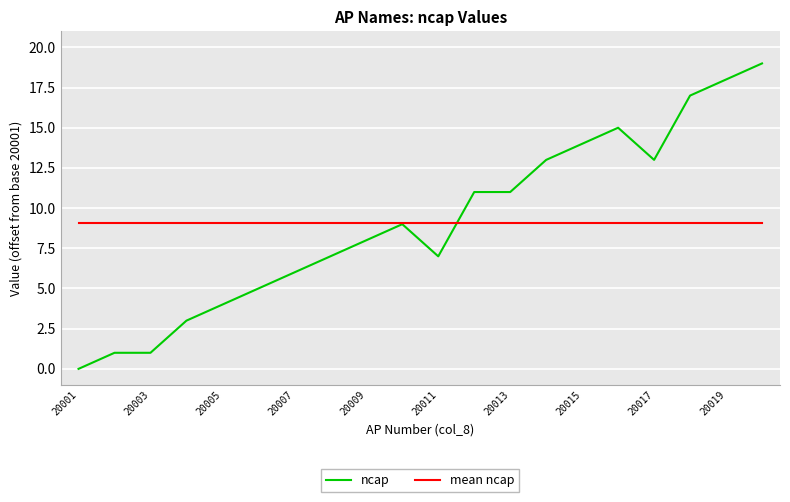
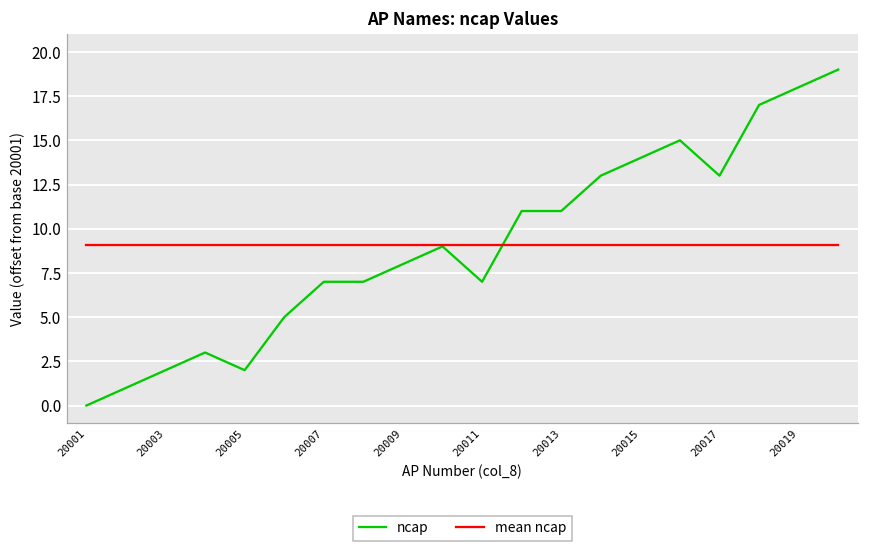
  {
    "ncap": {
      "20001": 0.0,
-     "20003": 1.0,
-     "20005": 4.0,
-     "20007": 6.0,
+     "20003": 2.0,
+     "20005": 2.0,
+     "20007": 7.0,
      "20009": 8.0,
      "20011": 7.0,
      "20013": 11.0,
      "20015": 14.0,
      "20017": 13.0,
      "20019": 18.0
    },
    "mean ncap": {
      "20001": 9.1,
      "20003": 9.1,
      "20005": 9.1,
      "20007": 9.1,
      "20009": 9.1,
      "20011": 9.1,
      "20013": 9.1,
      "20015": 9.1,
      "20017": 9.1,
      "20019": 9.1
    }
  }
